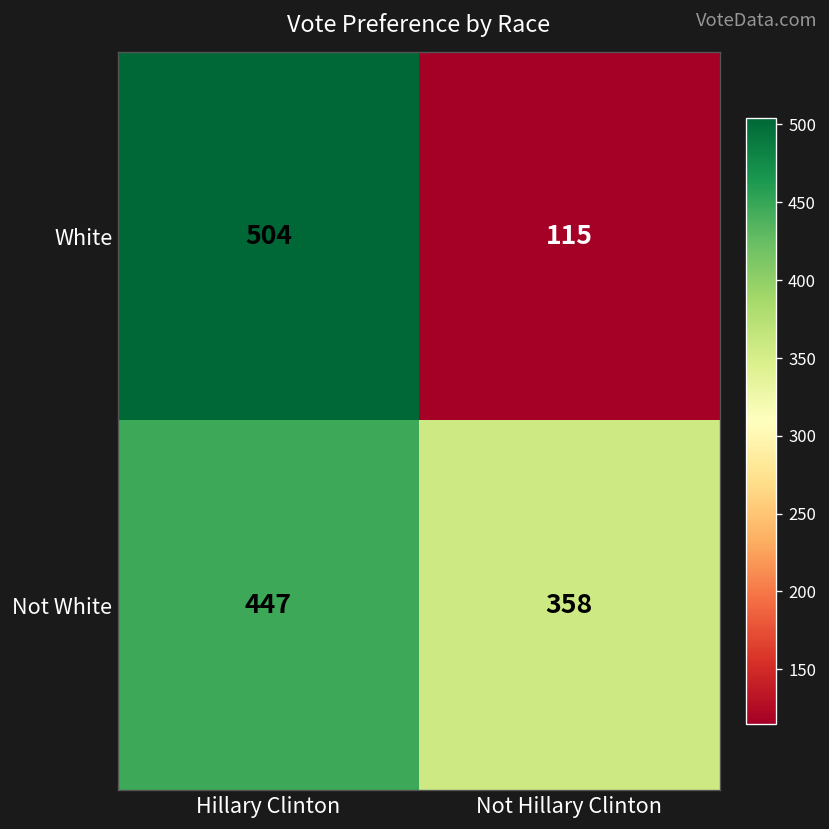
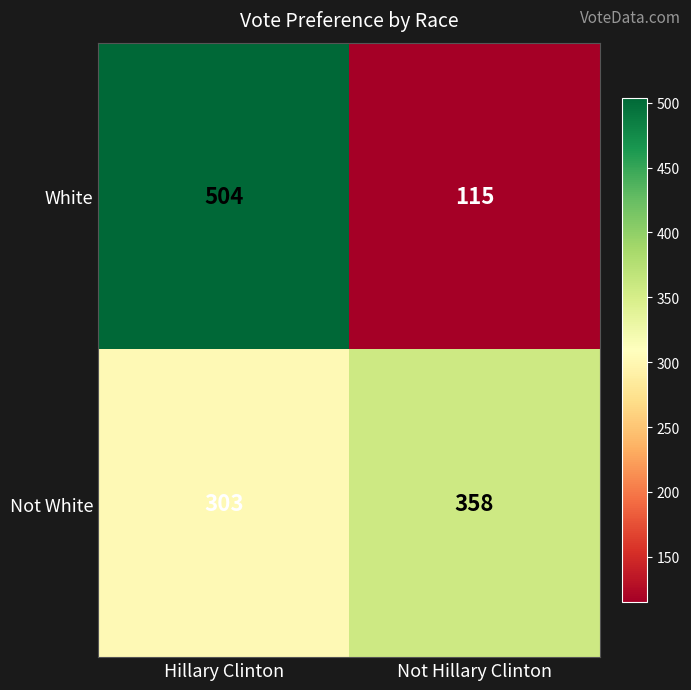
  {
    "White": {
      "Hillary Clinton": 504,
      "Not Hillary Clinton": 115
    },
    "Not White": {
-     "Hillary Clinton": 447,
+     "Hillary Clinton": 303,
      "Not Hillary Clinton": 358
    }
  }
